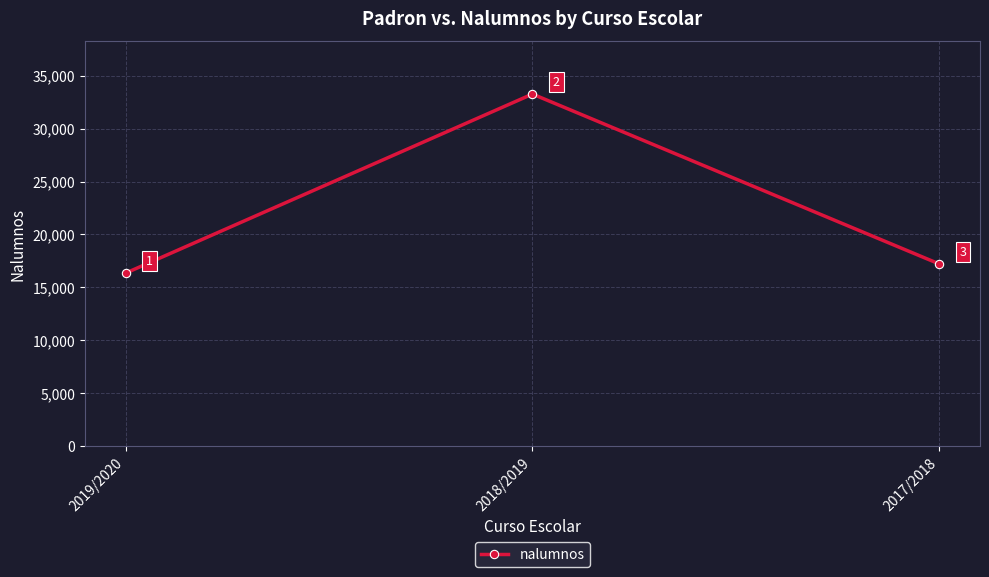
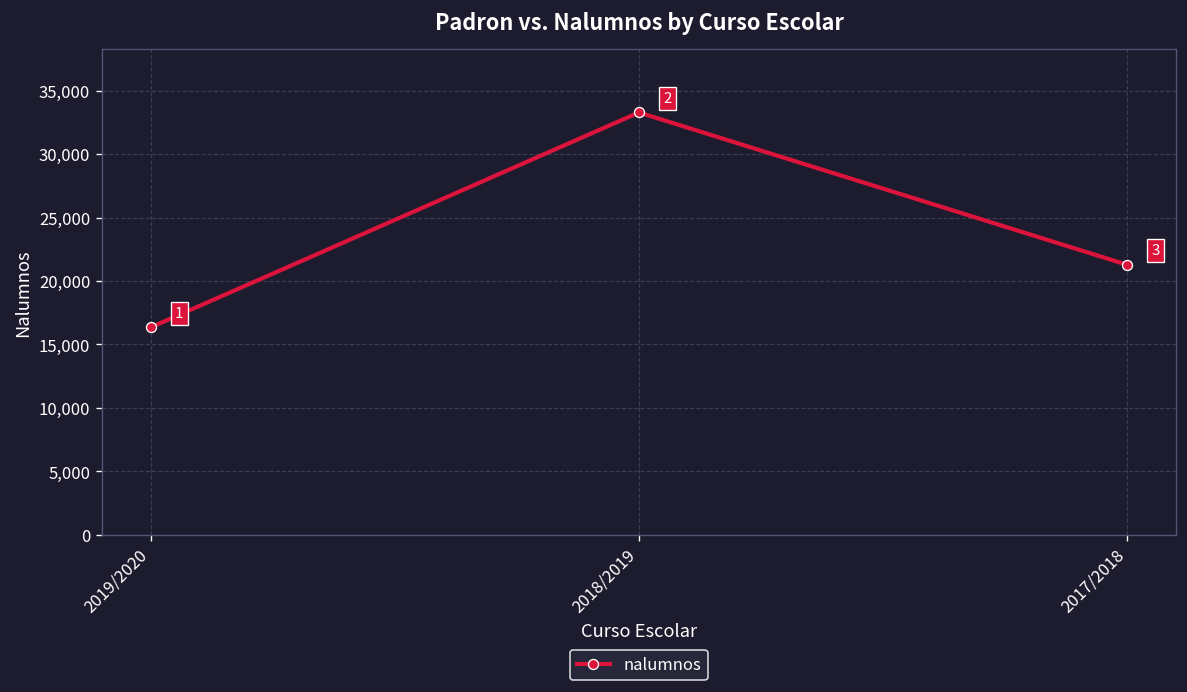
  {
-   "2017/2018": "17,200"
+   "2017/2018": "21,300"
  }
